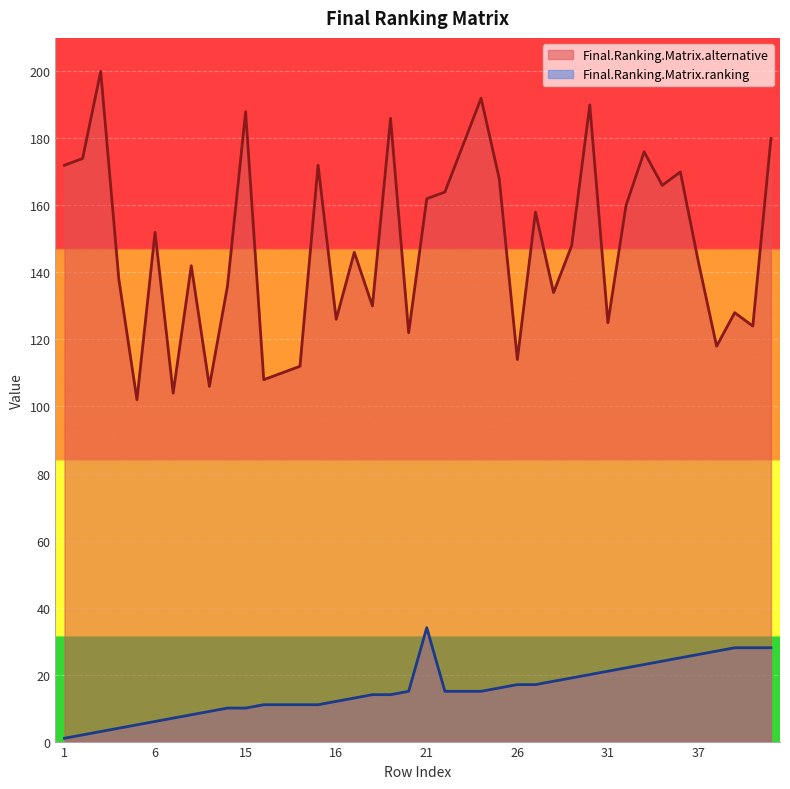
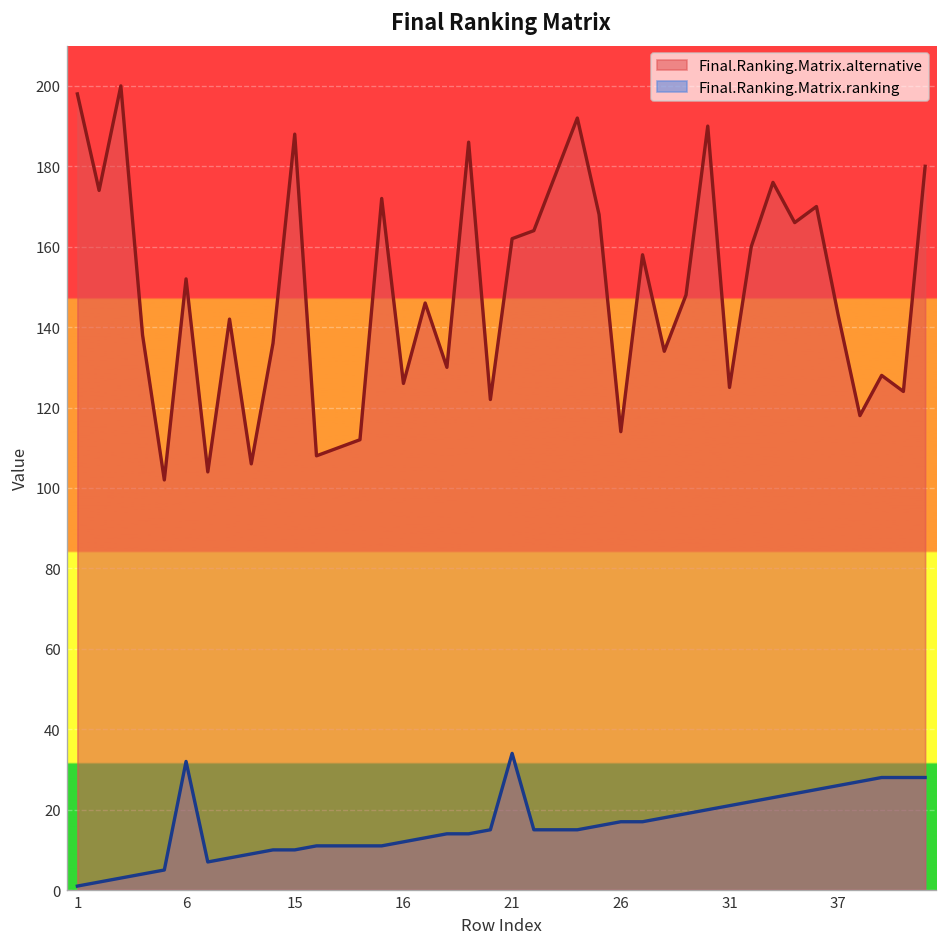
  {
    "Final.Ranking.Matrix.ranking": {
      "1": 1,
-     "6": 6,
+     "6": 32,
      "15": 10,
      "16": 12,
      "21": 34,
      "26": 17,
      "31": 21,
      "37": 26
    },
    "Final.Ranking.Matrix.alternative": {
-     "1": 172,
+     "1": 198,
      "6": 152,
      "15": 188,
      "16": 126,
      "21": 162,
      "26": 114,
      "31": 125,
      "37": 143
    }
  }
